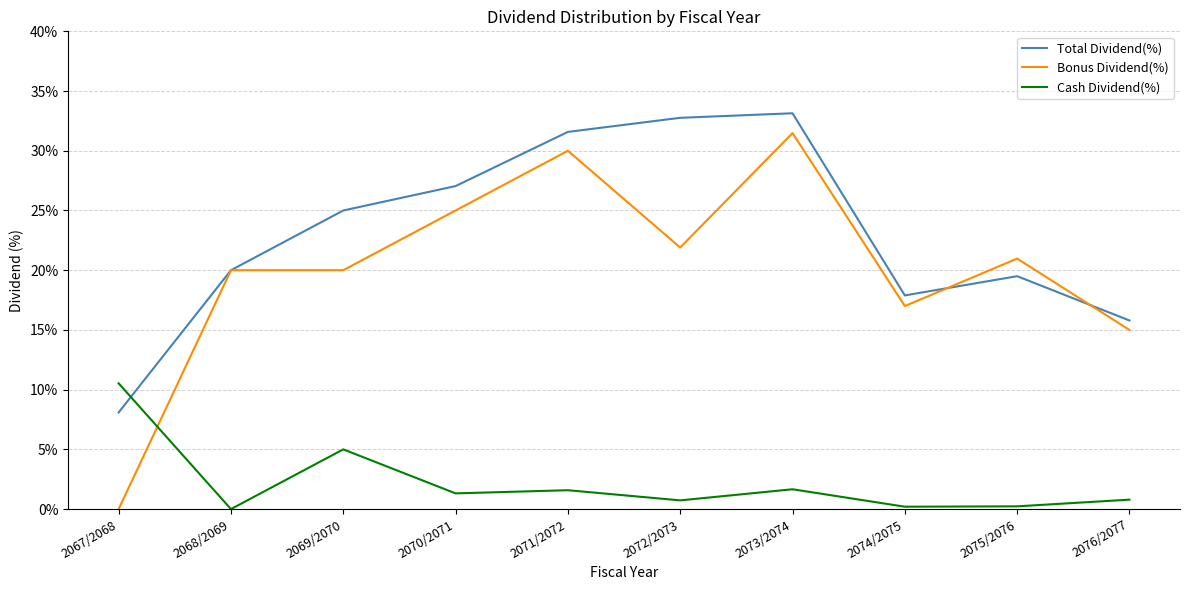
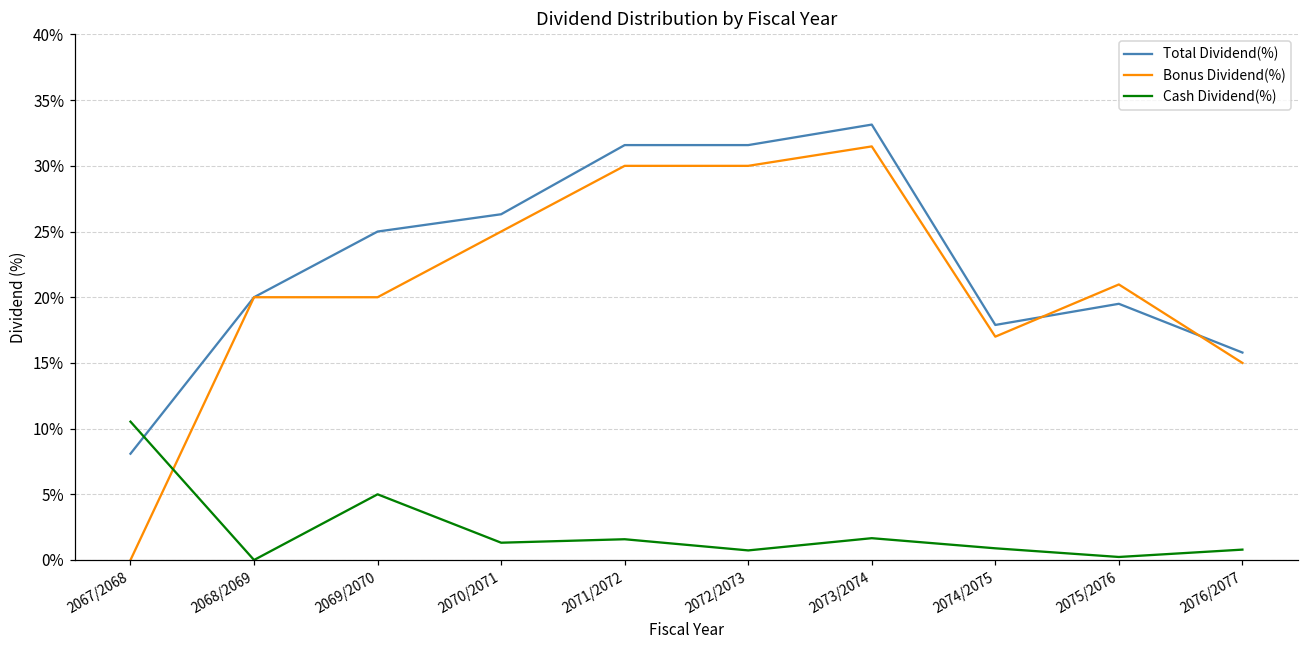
  {
    "Total Dividend(%)": {
      "2067/2068": "8.1%",
      "2069/2070": "25.0%",
-     "2070/2071": "27.0%",
+     "2070/2071": "26.3%",
      "2071/2072": "31.6%",
-     "2072/2073": "32.8%",
+     "2072/2073": "31.6%",
      "2073/2074": "33.1%",
      "2074/2075": "17.9%",
      "2075/2076": "19.5%",
      "2076/2077": "15.8%"
    },
    "Bonus Dividend(%)": {
      "2067/2068": "0.0%",
      "2069/2070": "20.0%",
      "2070/2071": "25.0%",
      "2071/2072": "30.0%",
-     "2072/2073": "21.9%",
+     "2072/2073": "30.0%",
      "2073/2074": "31.5%",
      "2074/2075": "17.0%",
      "2075/2076": "21.0%",
      "2076/2077": "15.0%"
    },
    "Cash Dividend(%)": {
      "2067/2068": "10.5%",
      "2068/2069": "0.0%",
      "2069/2070": "5.0%",
      "2070/2071": "1.3%",
      "2071/2072": "1.6%",
      "2072/2073": "0.7%",
      "2073/2074": "1.7%",
-     "2074/2075": "0.2%",
+     "2074/2075": "0.9%",
      "2075/2076": "0.2%",
      "2076/2077": "0.8%"
    }
  }
